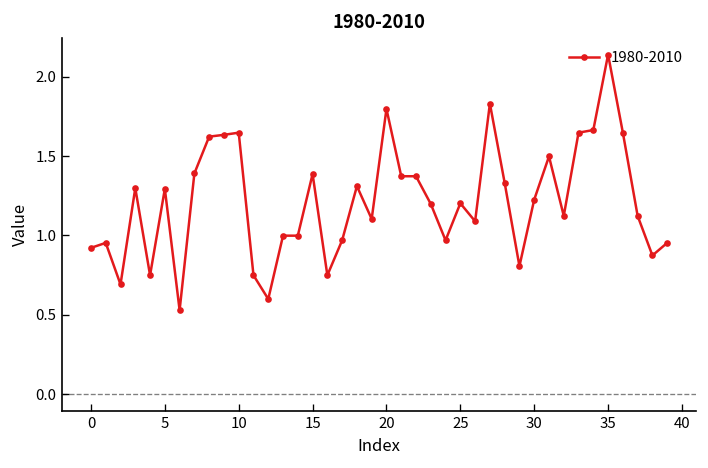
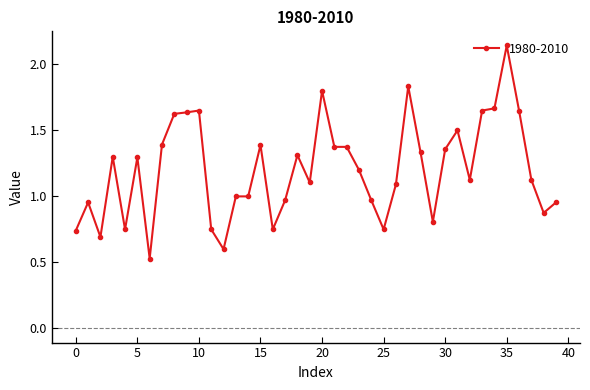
  {
-   "0": 0.92,
+   "0": 0.74,
    "5": 1.29,
    "10": 1.65,
    "15": 1.39,
    "20": 1.80,
-   "25": 1.20,
-   "30": 1.23,
+   "25": 0.75,
+   "30": 1.36,
    "35": 2.14
  }
